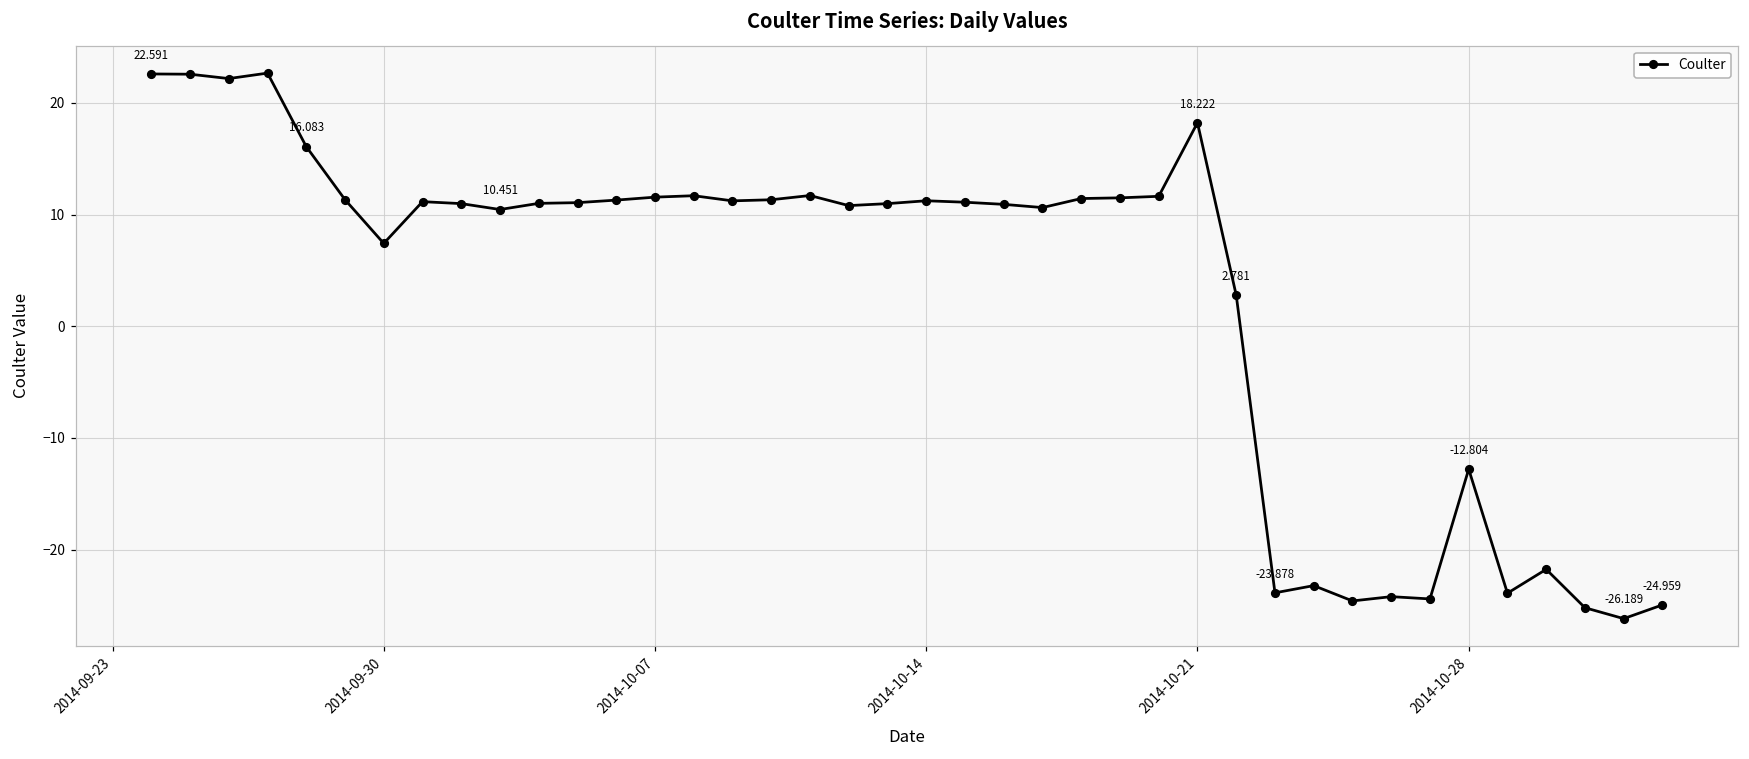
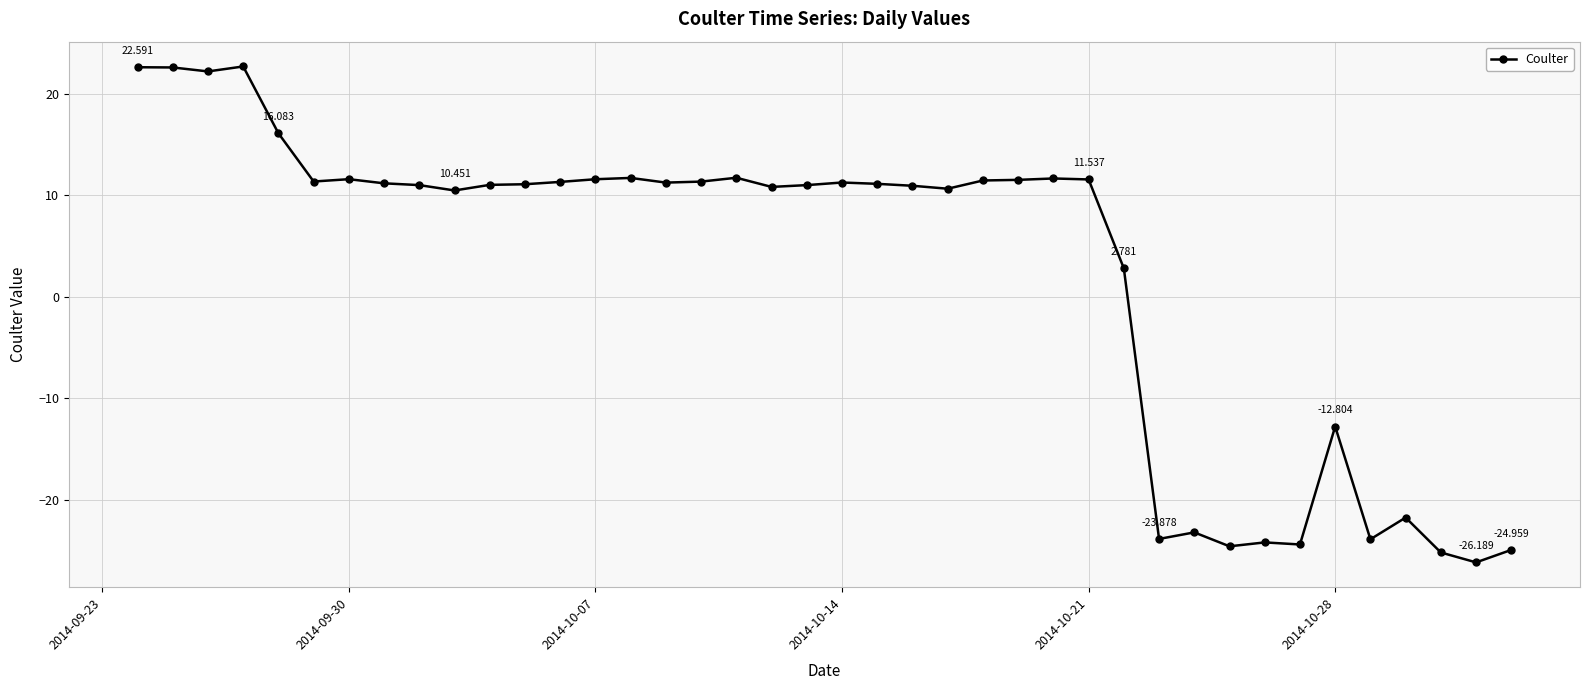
  {
-   "2014-09-30": 7.4,
-   "2014-10-21": 18.222,
+   "2014-09-30": 11.6,
+   "2014-10-21": 11.537,
    "2014-10-28": -12.804
  }
